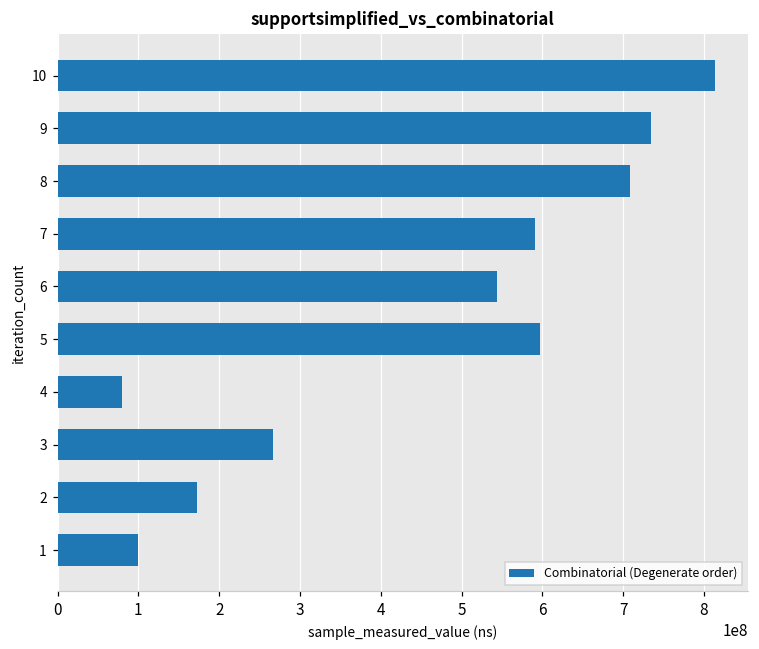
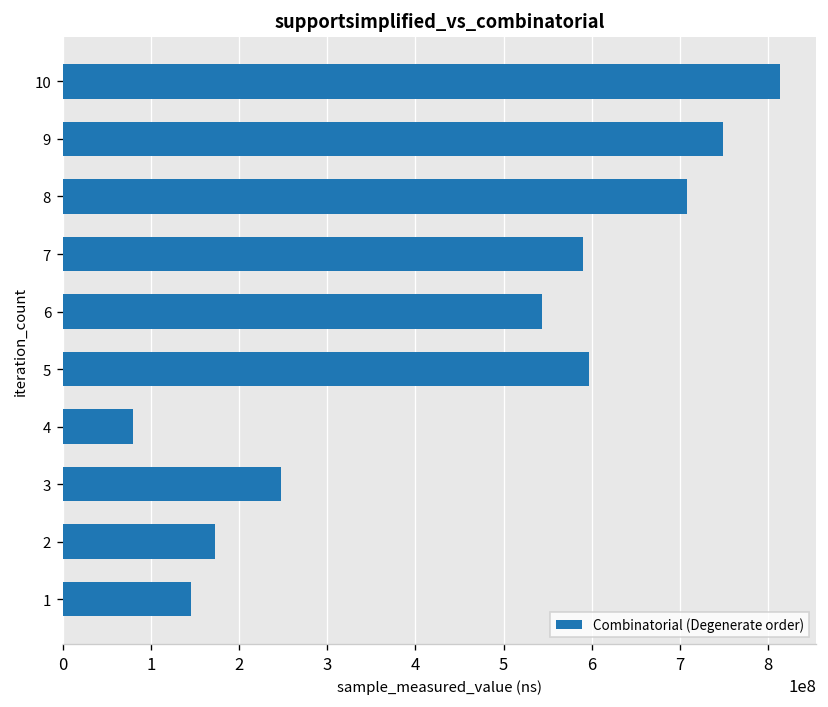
  {
    "10": 810000000,
-   "9": 730000000,
+   "9": 750000000,
    "8": 710000000,
    "7": 590000000,
    "6": 540000000,
    "5": 600000000,
    "4": 80000000,
-   "3": 270000000,
+   "3": 250000000,
    "2": 170000000,
-   "1": 100000000
+   "1": 150000000
  }
